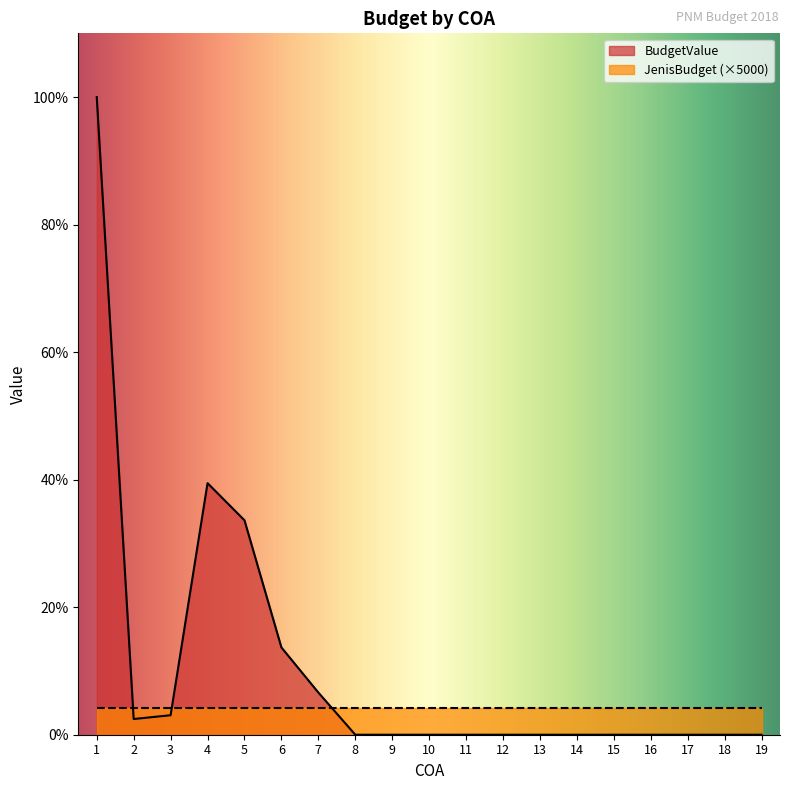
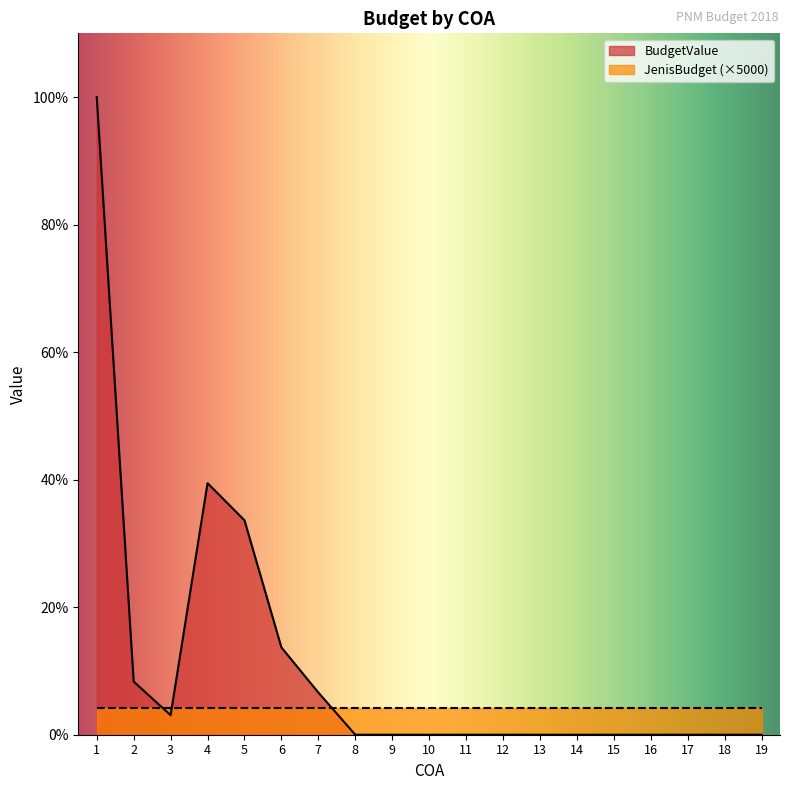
  {
    "BudgetValue": {
      "1": "100%",
-     "2": "2%",
+     "2": "8%",
      "3": "3%",
      "4": "39%",
      "5": "34%",
      "6": "14%",
      "7": "7%",
      "8": "0%",
      "9": "0%",
      "10": "0%",
      "11": "0%",
      "12": "0%",
      "13": "0%",
      "14": "0%",
      "15": "0%",
      "16": "0%",
      "17": "0%",
      "18": "0%",
      "19": "0%"
    },
    "JenisBudget (×5000)": {
      "1": "4%",
      "2": "4%",
      "3": "4%",
      "4": "4%",
      "5": "4%",
      "6": "4%",
      "7": "4%",
      "8": "4%",
      "9": "4%",
      "10": "4%",
      "11": "4%",
      "12": "4%",
      "13": "4%",
      "14": "4%",
      "15": "4%",
      "16": "4%",
      "17": "4%",
      "18": "4%",
      "19": "4%"
    }
  }
